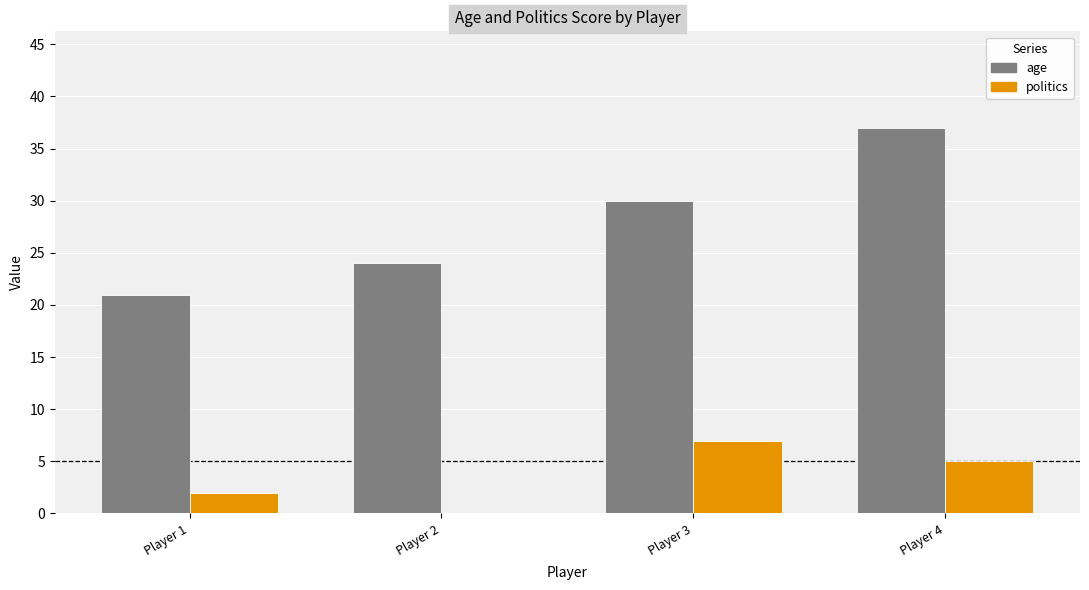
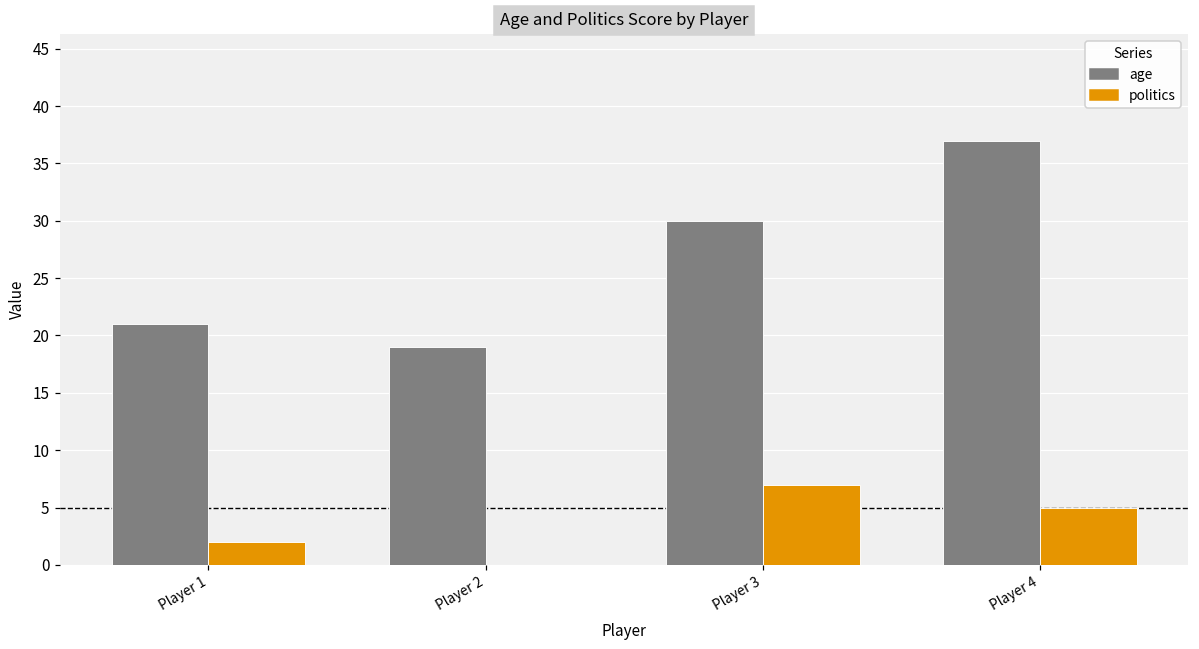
  {
    "age": {
      "Player 1": 21,
-     "Player 2": 24,
+     "Player 2": 19,
      "Player 3": 30,
      "Player 4": 37
    },
    "politics": {
      "Player 1": 2,
      "Player 2": 0,
      "Player 3": 7,
      "Player 4": 5
    }
  }
